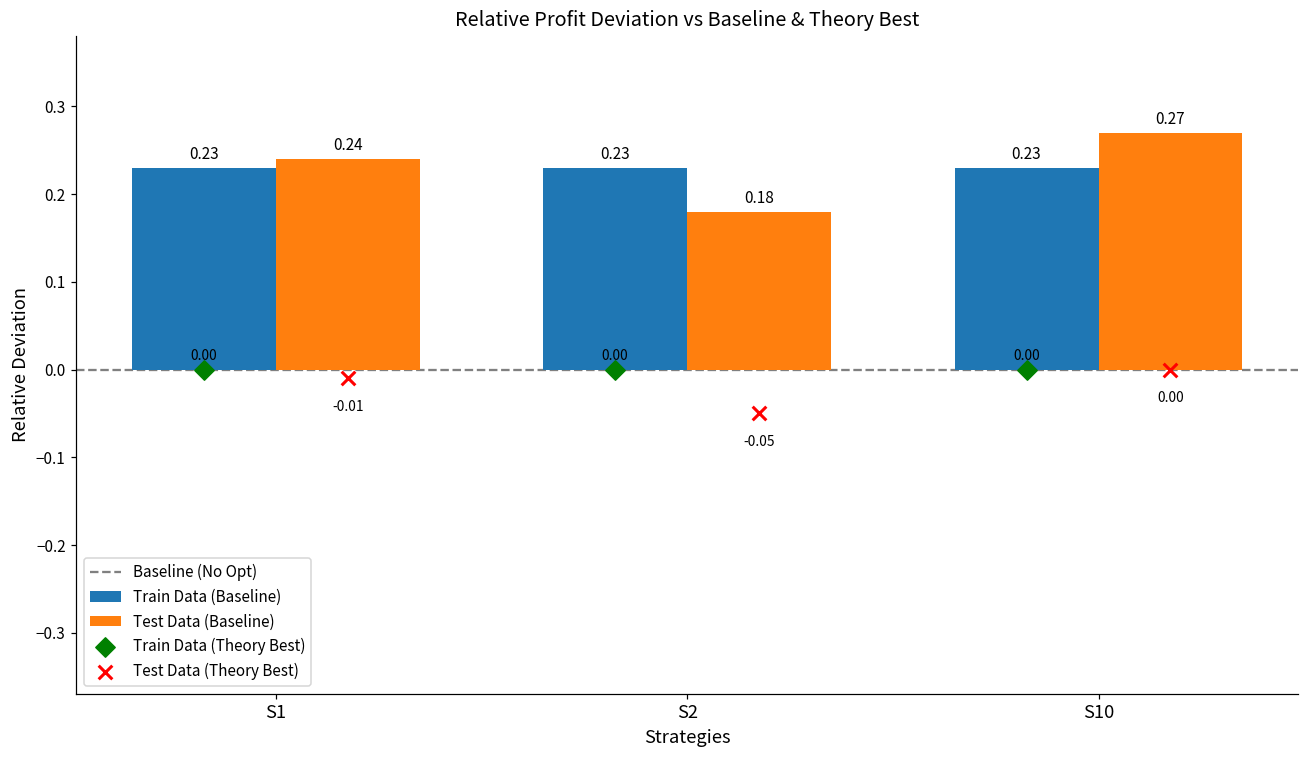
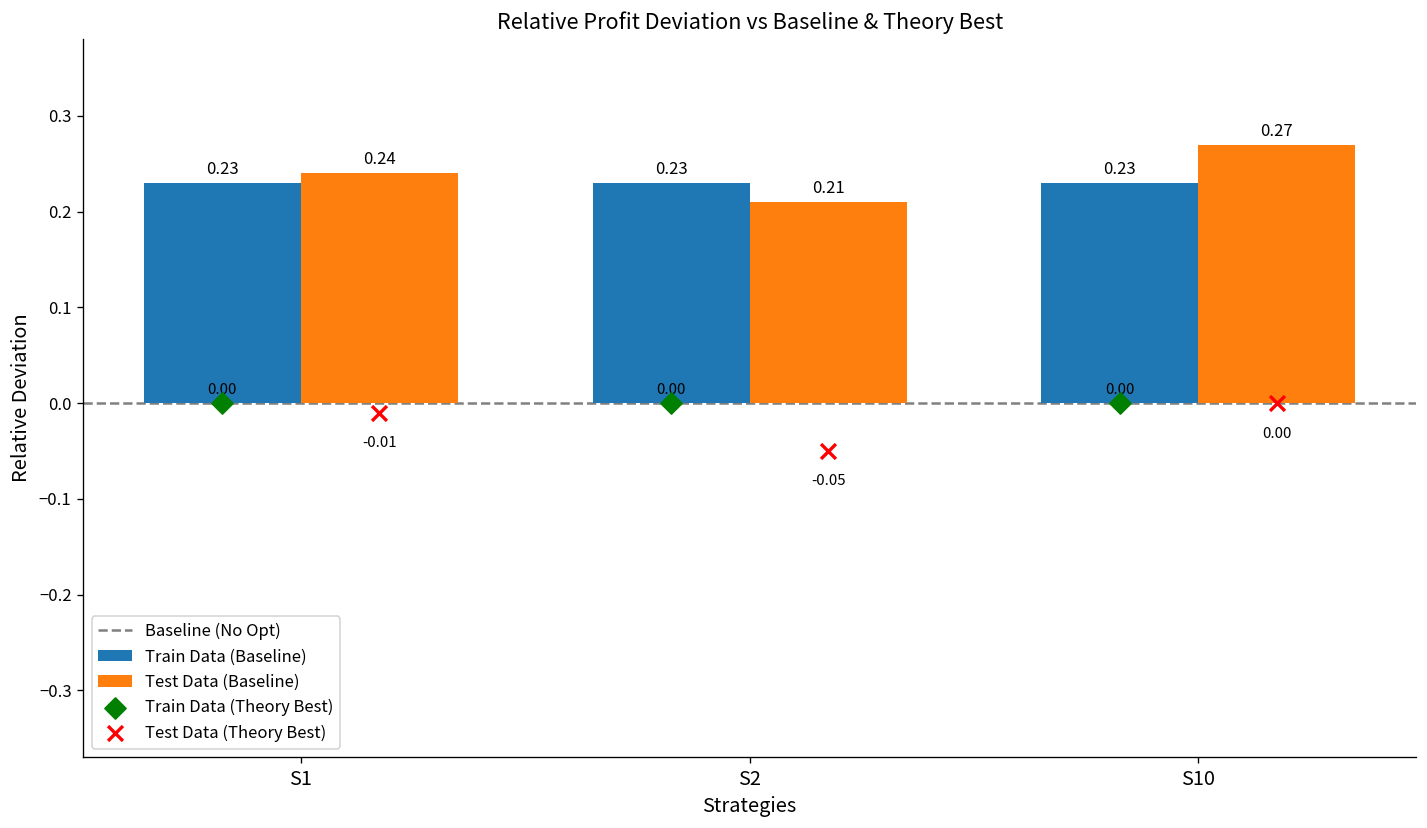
  {
    "Train Data (Baseline)": {
      "S1": 0.23,
      "S2": 0.23,
      "S10": 0.23
    },
    "Test Data (Baseline)": {
      "S1": 0.24,
-     "S2": 0.18,
+     "S2": 0.21,
      "S10": 0.27
    }
  }
